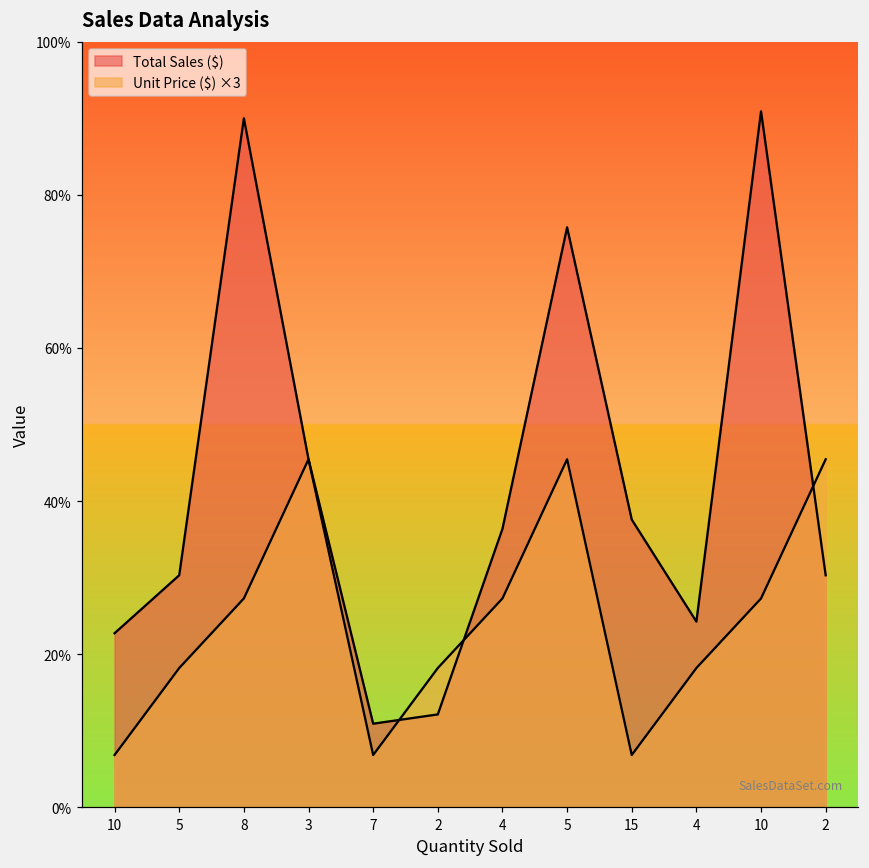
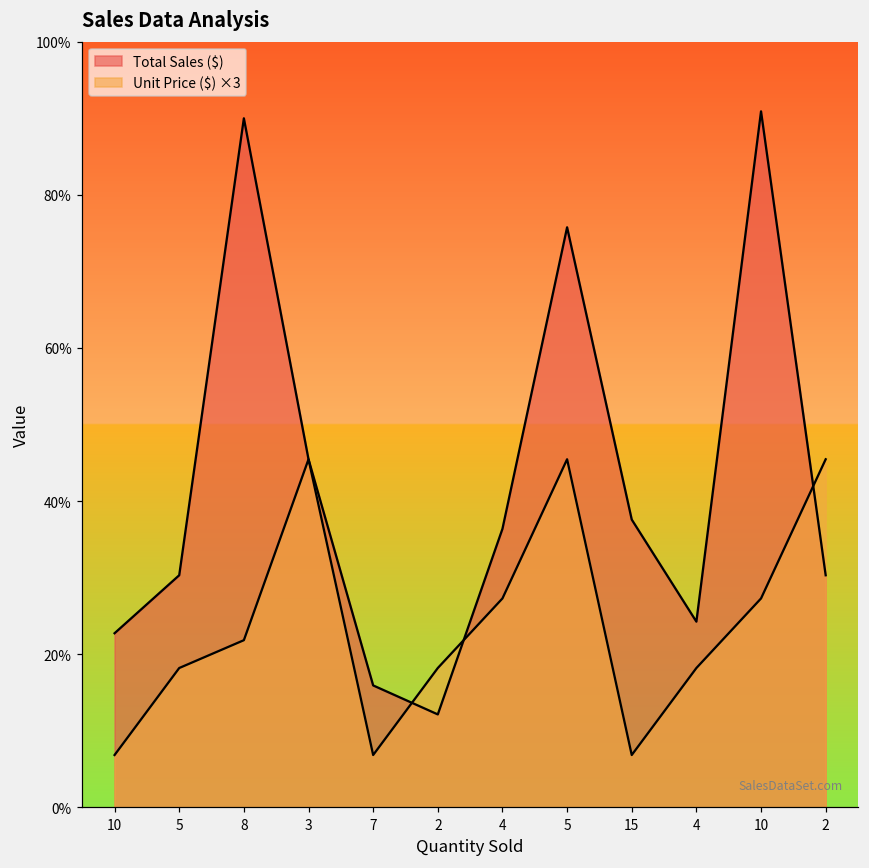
  {
    "Total Sales ($)": {
      "8": "90%",
-     "7": "11%",
+     "7": "16%",
      "15": "38%"
    },
    "Unit Price ($) ×3": {
-     "8": "27%",
+     "8": "22%",
      "7": "7%",
      "15": "7%"
    }
  }
